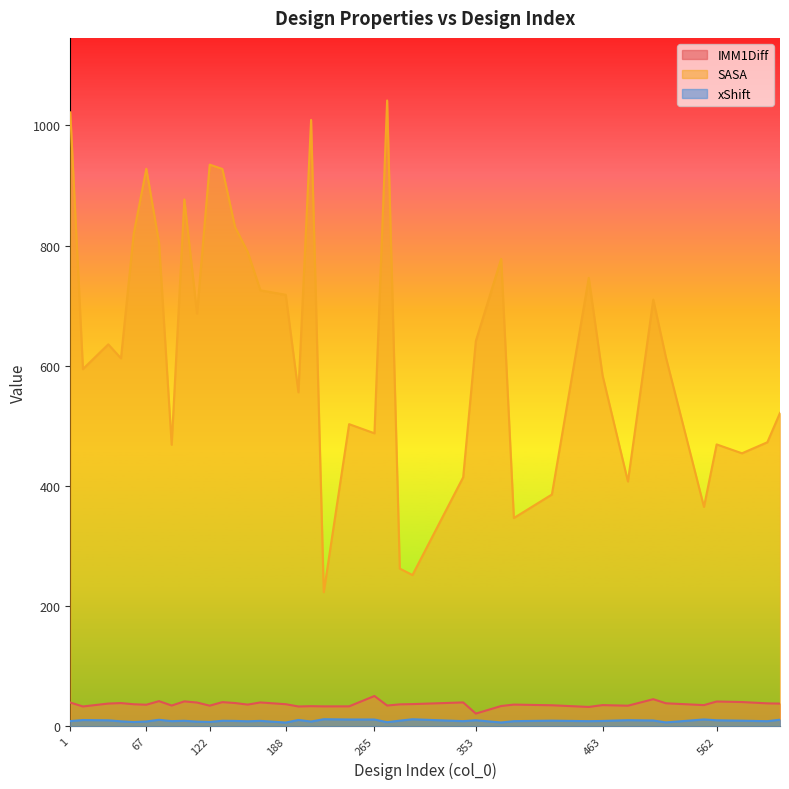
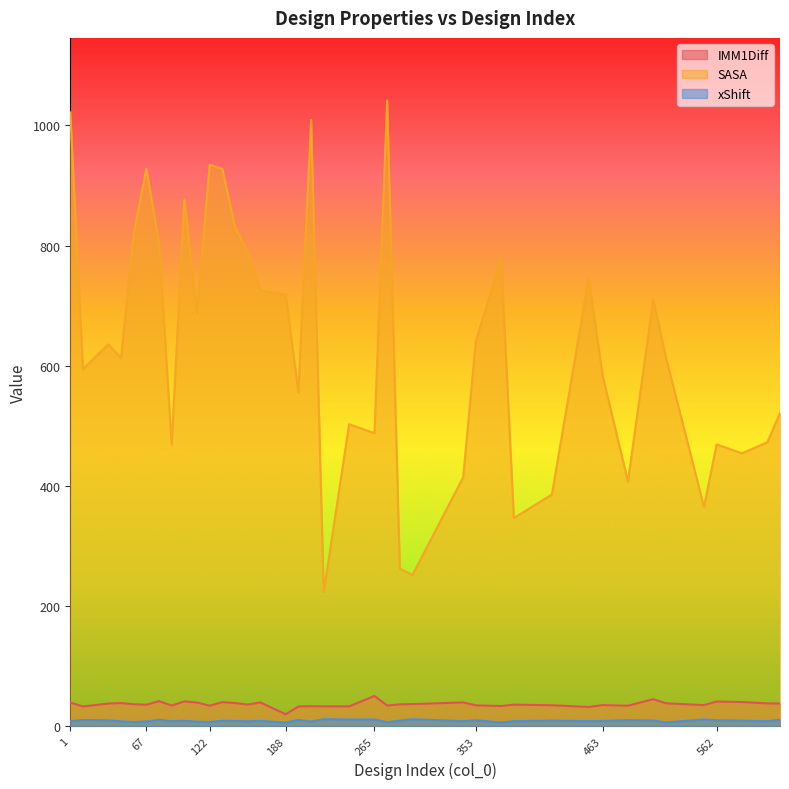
  {
    "IMM1Diff": {
      "1": 40,
      "67": 40,
      "122": 30,
-     "188": 40,
+     "188": 20,
      "265": 50,
-     "353": 20,
+     "353": 30,
      "463": 40,
      "562": 40
    },
    "SASA": {
      "1": 1020,
      "67": 930,
      "122": 930,
      "188": 720,
      "265": 490,
      "353": 640,
      "463": 580,
      "562": 470
    },
    "xShift": {
      "1": 10,
      "67": 10,
      "122": 10,
      "188": 10,
      "265": 10,
      "353": 10,
      "463": 10,
      "562": 10
    }
  }
